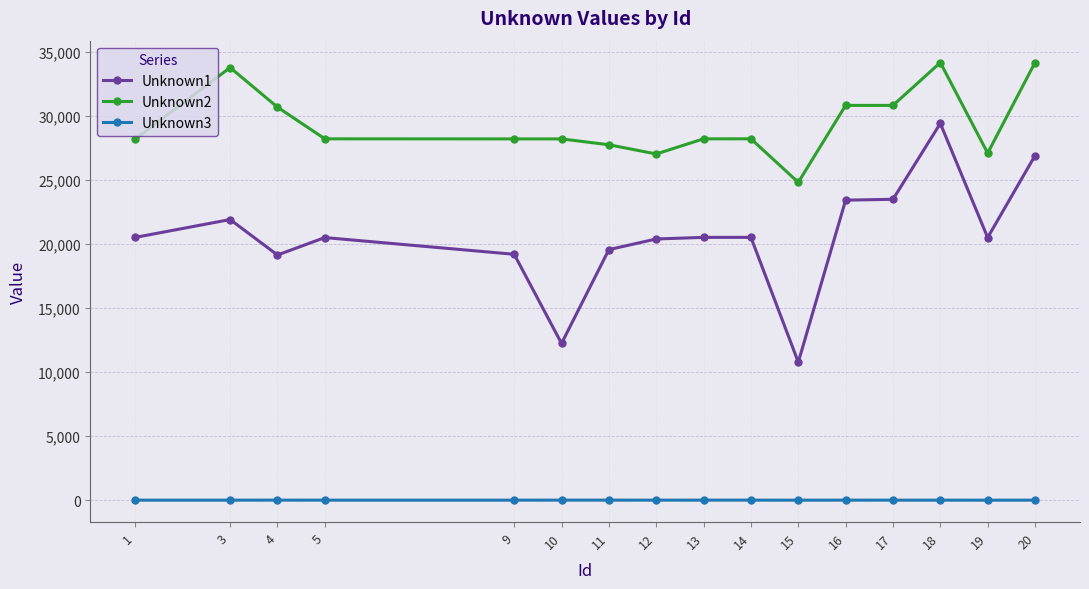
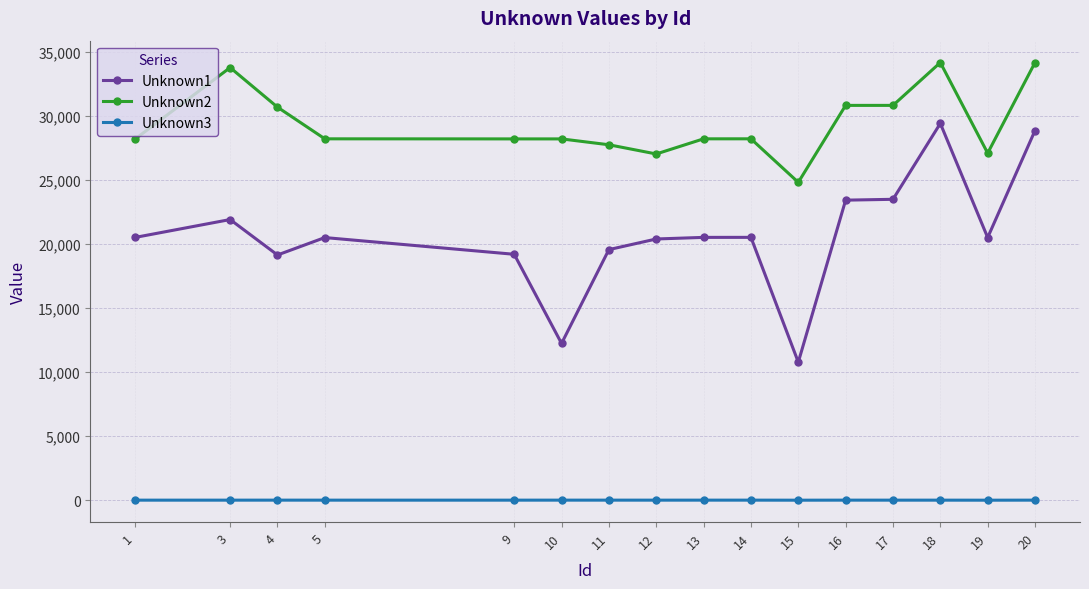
  {
    "Unknown1": {
      "1": "20,500",
      "3": "21,900",
      "4": "19,200",
      "5": "20,500",
      "9": "19,200",
      "10": "12,200",
      "11": "19,600",
      "12": "20,400",
      "13": "20,500",
      "14": "20,500",
      "15": "10,800",
      "16": "23,400",
      "17": "23,500",
      "18": "29,400",
      "19": "20,500",
-     "20": "26,900"
+     "20": "28,900"
    },
    "Unknown2": {
      "1": "28,200",
      "3": "33,800",
      "4": "30,700",
      "5": "28,200",
      "9": "28,200",
      "10": "28,200",
      "11": "27,800",
      "12": "27,000",
      "13": "28,200",
      "14": "28,200",
      "15": "24,800",
      "16": "30,800",
      "17": "30,800",
      "18": "34,200",
      "19": "27,100",
      "20": "34,200"
    },
    "Unknown3": {
      "1": "0",
      "3": "0",
      "4": "0",
      "5": "0",
      "9": "0",
      "10": "0",
      "11": "0",
      "12": "0",
      "13": "0",
      "14": "0",
      "15": "0",
      "16": "0",
      "17": "0",
      "18": "0",
      "19": "0",
      "20": "0"
    }
  }
